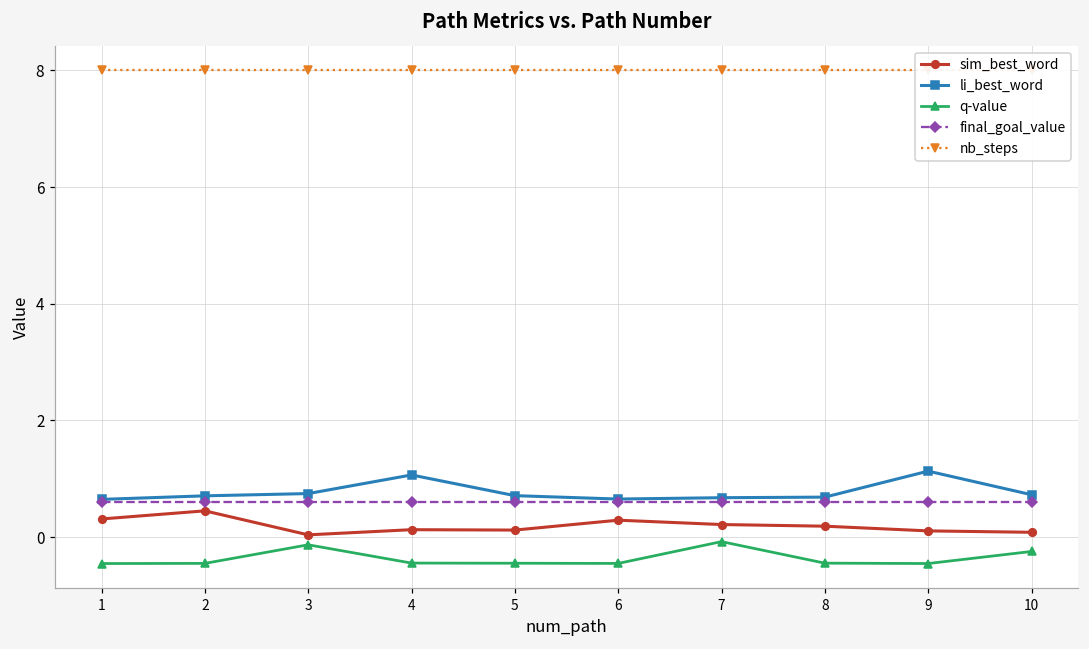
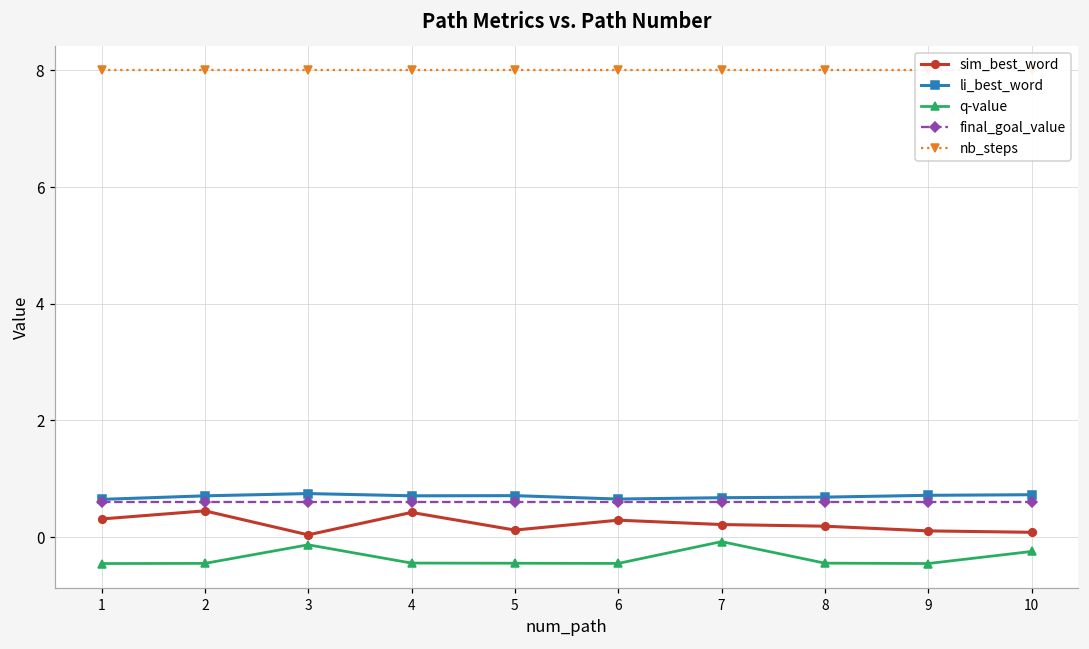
  {
    "sim_best_word": {
      "1": 0.3,
      "2": 0.5,
      "3": 0.0,
-     "4": 0.1,
+     "4": 0.4,
      "5": 0.1,
      "6": 0.3,
      "7": 0.2,
      "8": 0.2,
      "9": 0.1,
      "10": 0.1
    },
    "li_best_word": {
      "2": 0.7,
      "3": 0.7,
-     "4": 1.1,
+     "4": 0.7,
      "5": 0.7,
      "6": 0.7,
      "7": 0.7,
      "8": 0.7,
-     "9": 1.1,
+     "9": 0.7,
      "10": 0.7
    },
    "q-value": {
      "1": -0.5,
      "2": -0.5,
      "3": -0.1,
      "4": -0.4,
      "5": -0.4,
      "6": -0.5,
      "7": -0.1,
      "8": -0.4,
      "9": -0.5,
      "10": -0.2
    },
    "final_goal_value": {
      "2": 0.6,
      "3": 0.6,
      "4": 0.6,
      "5": 0.6,
      "6": 0.6,
      "7": 0.6,
      "8": 0.6,
      "9": 0.6,
      "10": 0.6
    },
    "nb_steps": {
      "1": 8.0,
      "2": 8.0,
      "3": 8.0,
      "4": 8.0,
      "5": 8.0,
      "6": 8.0,
      "7": 8.0,
      "8": 8.0
    }
  }
